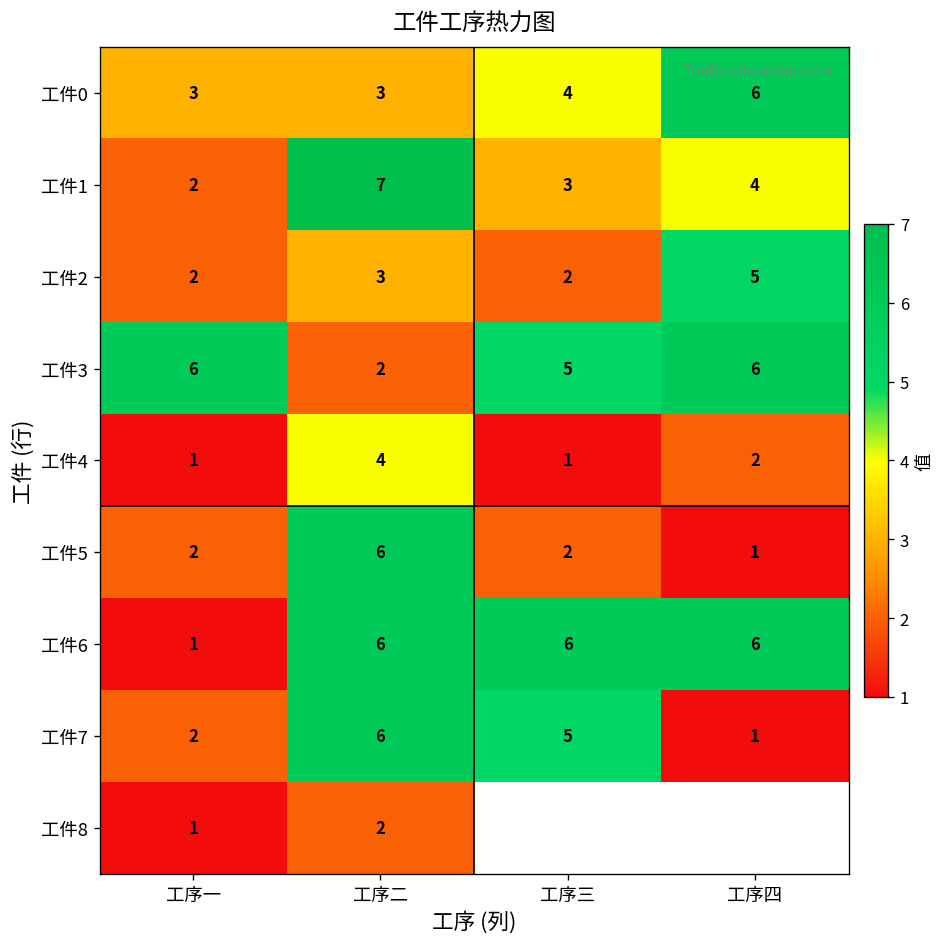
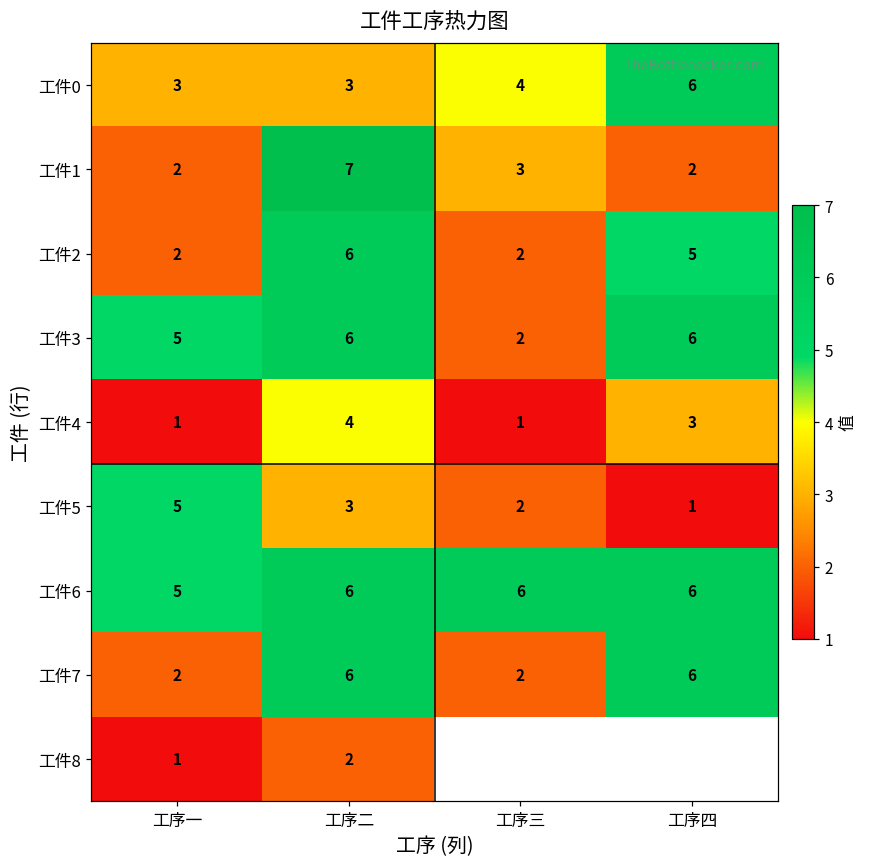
  {
    "工件0": {
      "工序一": 3,
      "工序二": 3,
      "工序三": 4
    },
    "工件1": {
      "工序一": 2,
      "工序二": 7,
      "工序三": 3,
-     "工序四": 4
+     "工序四": 2
    },
    "工件2": {
      "工序一": 2,
-     "工序二": 3,
+     "工序二": 6,
      "工序三": 2,
      "工序四": 5
    },
    "工件3": {
-     "工序一": 6,
-     "工序二": 2,
-     "工序三": 5,
+     "工序一": 5,
+     "工序二": 6,
+     "工序三": 2,
      "工序四": 6
    },
    "工件4": {
      "工序一": 1,
      "工序二": 4,
      "工序三": 1,
-     "工序四": 2
+     "工序四": 3
    },
    "工件5": {
-     "工序一": 2,
-     "工序二": 6,
+     "工序一": 5,
+     "工序二": 3,
      "工序三": 2,
      "工序四": 1
    },
    "工件6": {
-     "工序一": 1,
+     "工序一": 5,
      "工序二": 6,
      "工序三": 6,
      "工序四": 6
    },
    "工件7": {
      "工序一": 2,
      "工序二": 6,
-     "工序三": 5,
-     "工序四": 1
+     "工序三": 2,
+     "工序四": 6
    },
    "工件8": {
      "工序一": 1,
      "工序二": 2
    }
  }
